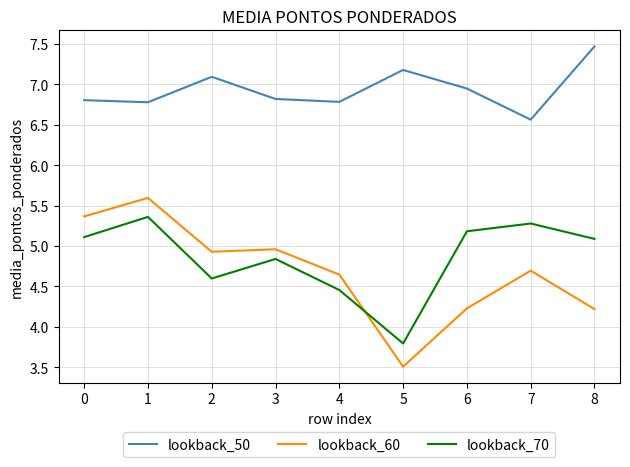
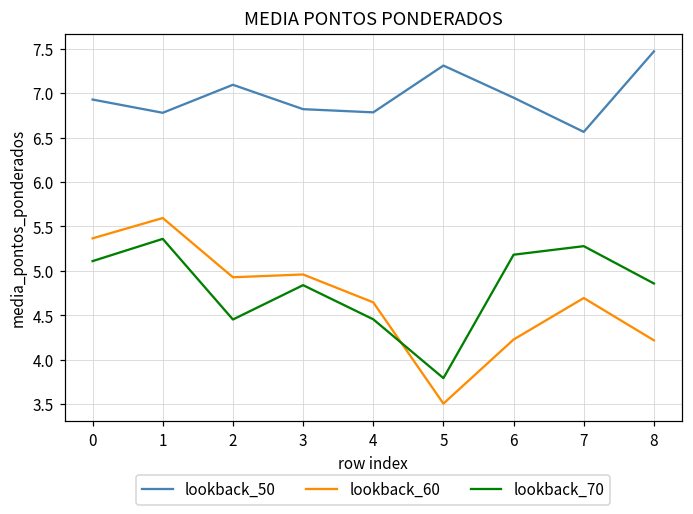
  {
    "lookback_50": {
-     "0": 6.8,
+     "0": 6.9,
      "1": 6.8,
      "2": 7.1,
      "3": 6.8,
      "4": 6.8,
-     "5": 7.2,
+     "5": 7.3,
      "6": 6.9,
      "7": 6.6,
      "8": 7.5
    },
    "lookback_60": {
      "0": 5.4,
      "1": 5.6,
      "2": 4.9,
      "3": 5.0,
      "4": 4.6,
      "5": 3.5,
      "6": 4.2,
      "7": 4.7,
      "8": 4.2
    },
    "lookback_70": {
      "0": 5.1,
      "1": 5.4,
-     "2": 4.6,
+     "2": 4.5,
      "3": 4.8,
      "4": 4.5,
      "5": 3.8,
      "6": 5.2,
      "7": 5.3,
-     "8": 5.1
+     "8": 4.9
    }
  }
